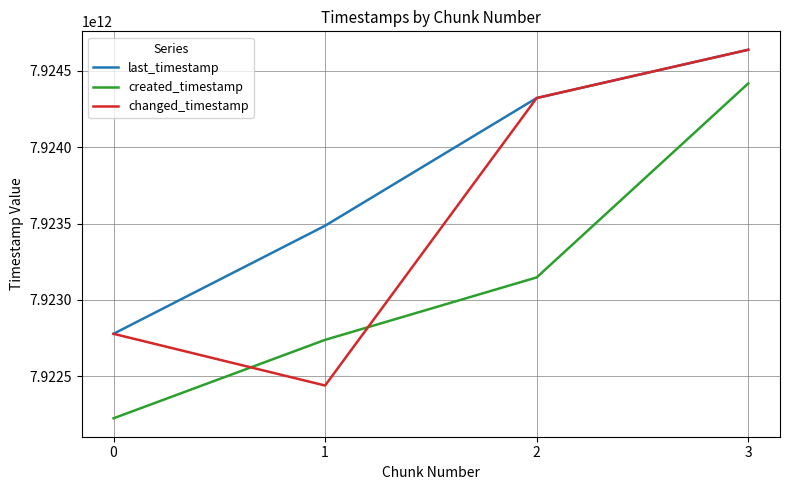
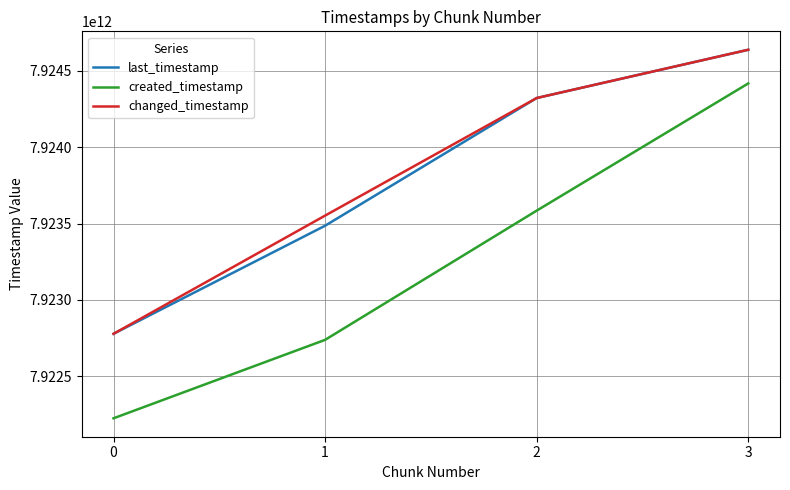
  {
    "last_timestamp": {
      "1": 7923490000000
    },
    "created_timestamp": {
      "0": 7922220000000,
      "1": 7922740000000,
-     "2": 7923150000000,
+     "2": 7923580000000,
      "3": 7924420000000
    },
    "changed_timestamp": {
-     "1": 7922440000000
+     "1": 7923550000000
    }
  }
